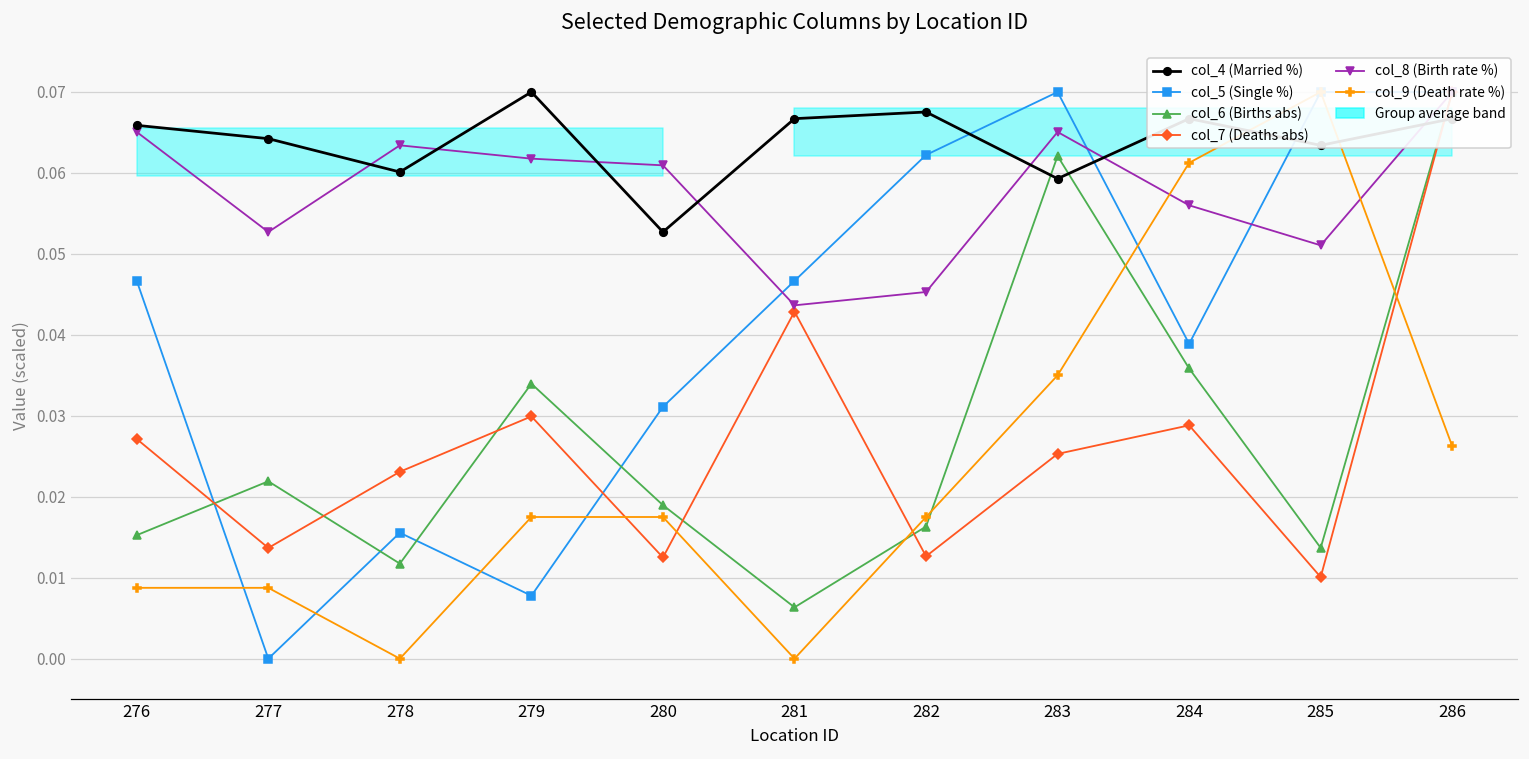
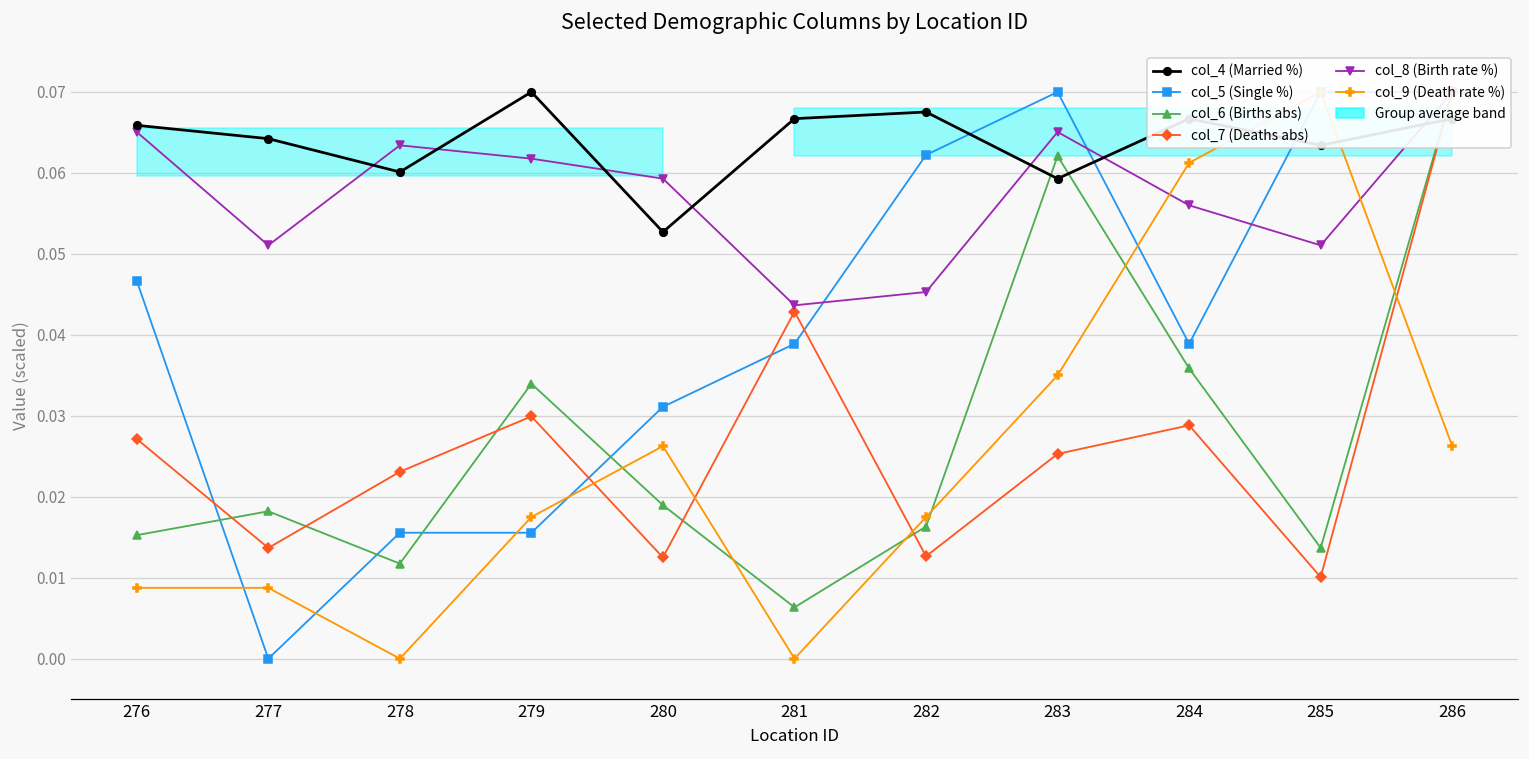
  {
    "col_4 (Married %)": {
      "277": 0.064,
      "278": 0.060,
      "279": 0.070,
      "280": 0.053,
      "281": 0.067,
      "282": 0.068,
      "283": 0.059
    },
    "col_5 (Single %)": {
      "276": 0.047,
      "277": 0.000,
      "278": 0.016,
-     "279": 0.008,
+     "279": 0.016,
      "280": 0.031,
-     "281": 0.047,
+     "281": 0.039,
      "282": 0.062,
      "283": 0.070,
      "284": 0.039
    },
    "col_6 (Births abs)": {
      "276": 0.015,
-     "277": 0.022,
+     "277": 0.018,
      "278": 0.012,
      "279": 0.034,
      "280": 0.019,
      "281": 0.006,
      "282": 0.016,
      "283": 0.062,
      "284": 0.036,
      "285": 0.014
    },
    "col_7 (Deaths abs)": {
      "276": 0.027,
      "277": 0.014,
      "278": 0.023,
      "279": 0.030,
      "280": 0.013,
      "281": 0.043,
      "282": 0.013,
      "283": 0.025,
      "284": 0.029,
      "285": 0.010
    },
    "col_8 (Birth rate %)": {
      "276": 0.065,
-     "277": 0.053,
+     "277": 0.051,
      "278": 0.063,
      "279": 0.062,
-     "280": 0.061,
+     "280": 0.059,
      "281": 0.044,
      "282": 0.045,
      "283": 0.065,
      "284": 0.056,
      "285": 0.051
    },
    "col_9 (Death rate %)": {
      "276": 0.009,
      "277": 0.009,
      "278": 0.000,
      "279": 0.018,
-     "280": 0.018,
+     "280": 0.026,
      "281": 0.000,
      "282": 0.018,
      "283": 0.035,
      "284": 0.061,
      "286": 0.026
    }
  }
